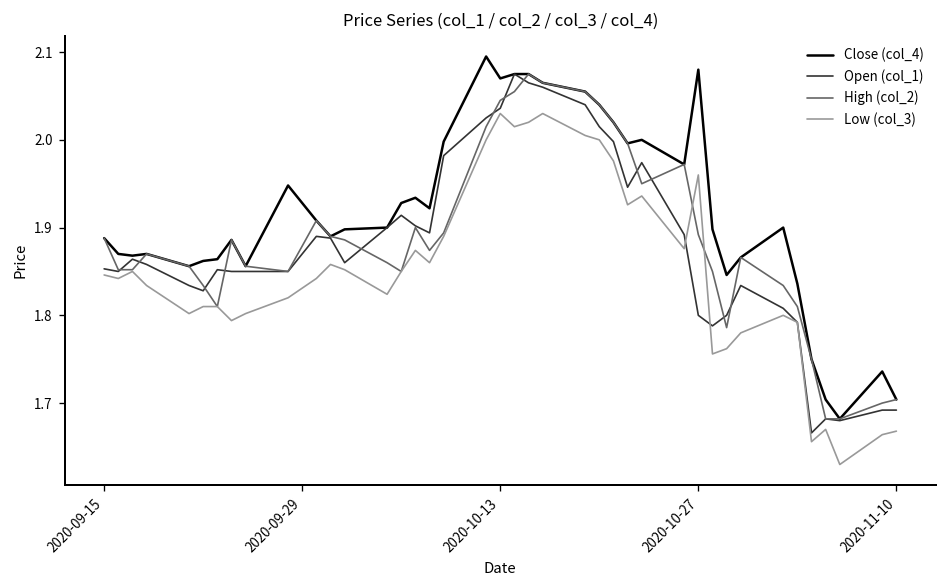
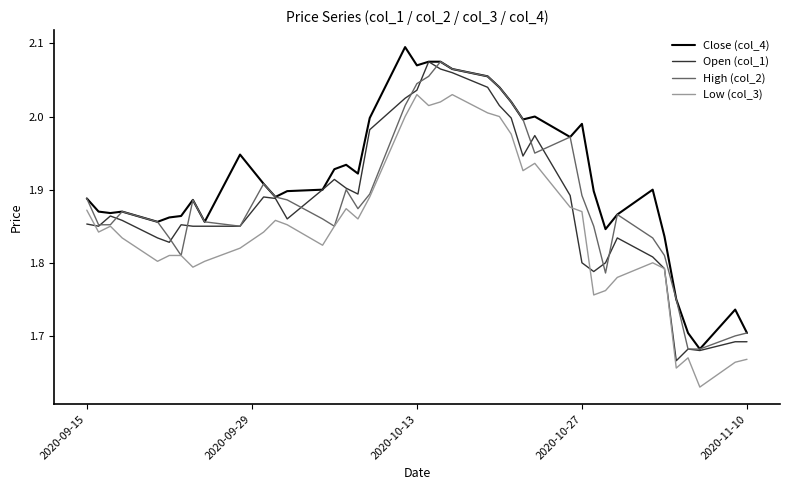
  {
    "Close (col_4)": {
      "2020-10-13": 2.07,
-     "2020-10-27": 2.08
+     "2020-10-27": 1.99
    },
    "Open (col_1)": {
      "2020-09-15": 1.85,
      "2020-10-13": 2.04,
      "2020-10-27": 1.80,
      "2020-11-10": 1.69
    },
    "High (col_2)": {
      "2020-10-13": 2.05,
      "2020-10-27": 1.89
    },
    "Low (col_3)": {
-     "2020-09-15": 1.85,
+     "2020-09-15": 1.87,
      "2020-10-13": 2.03,
-     "2020-10-27": 1.96,
+     "2020-10-27": 1.87,
      "2020-11-10": 1.67
    }
  }
